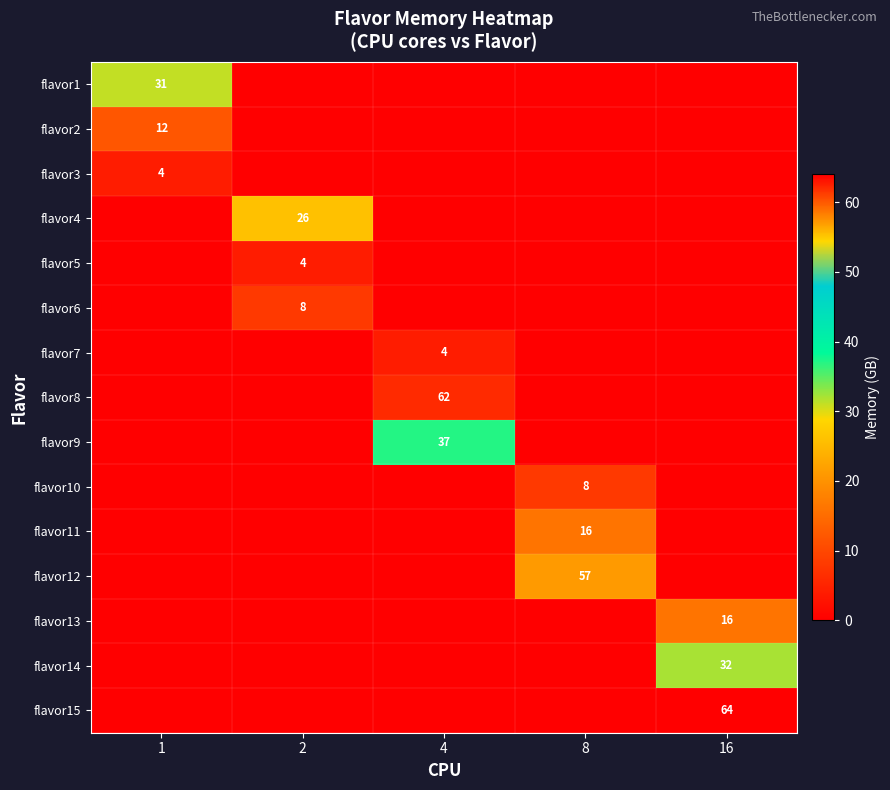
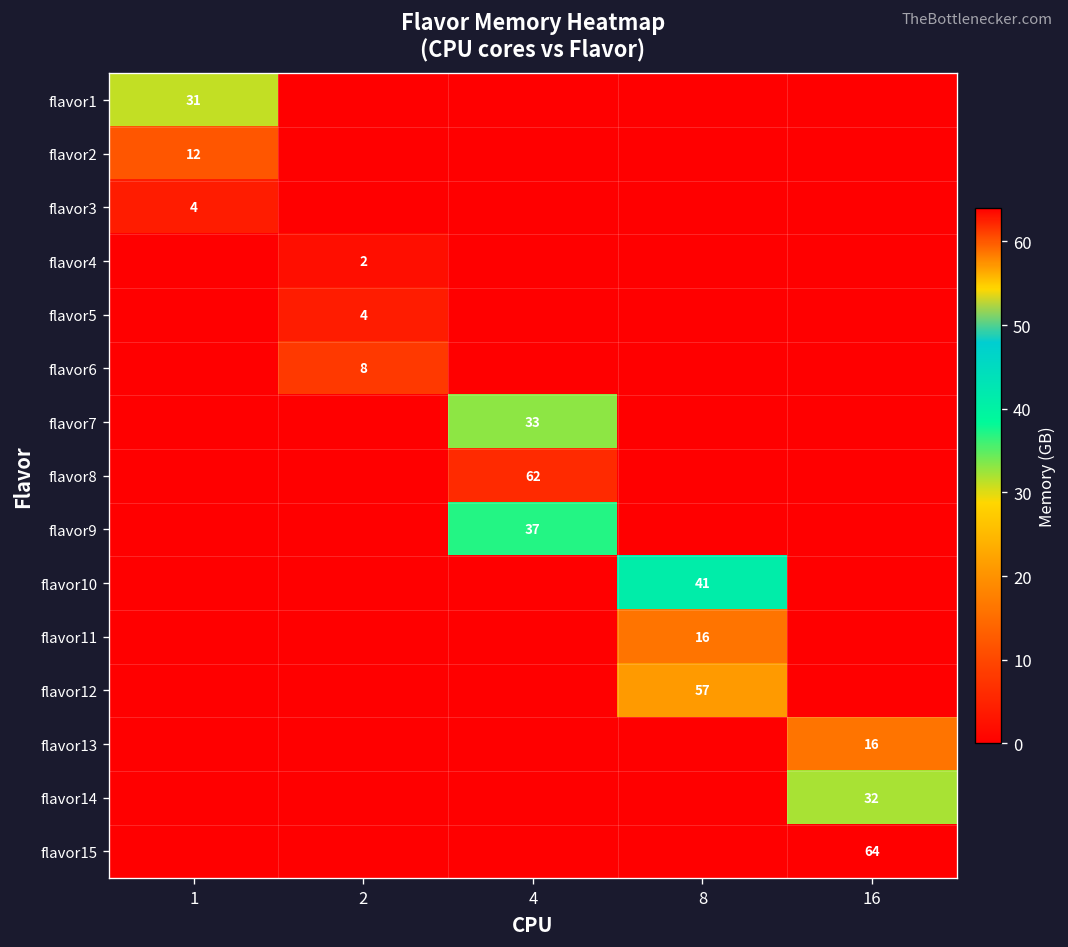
  {
    "flavor1": {
      "1": 31
    },
    "flavor2": {
      "1": 12
    },
    "flavor3": {
      "1": 4
    },
    "flavor4": {
-     "2": 26
+     "2": 2
    },
    "flavor5": {
      "2": 4
    },
    "flavor6": {
      "2": 8
    },
    "flavor7": {
-     "4": 4
+     "4": 33
    },
    "flavor8": {
      "4": 62
    },
    "flavor9": {
      "4": 37
    },
    "flavor10": {
-     "8": 8
+     "8": 41
    },
    "flavor11": {
      "8": 16
    },
    "flavor12": {
      "8": 57
    },
    "flavor13": {
      "16": 16
    },
    "flavor14": {
      "16": 32
    },
    "flavor15": {
      "16": 64
    }
  }
